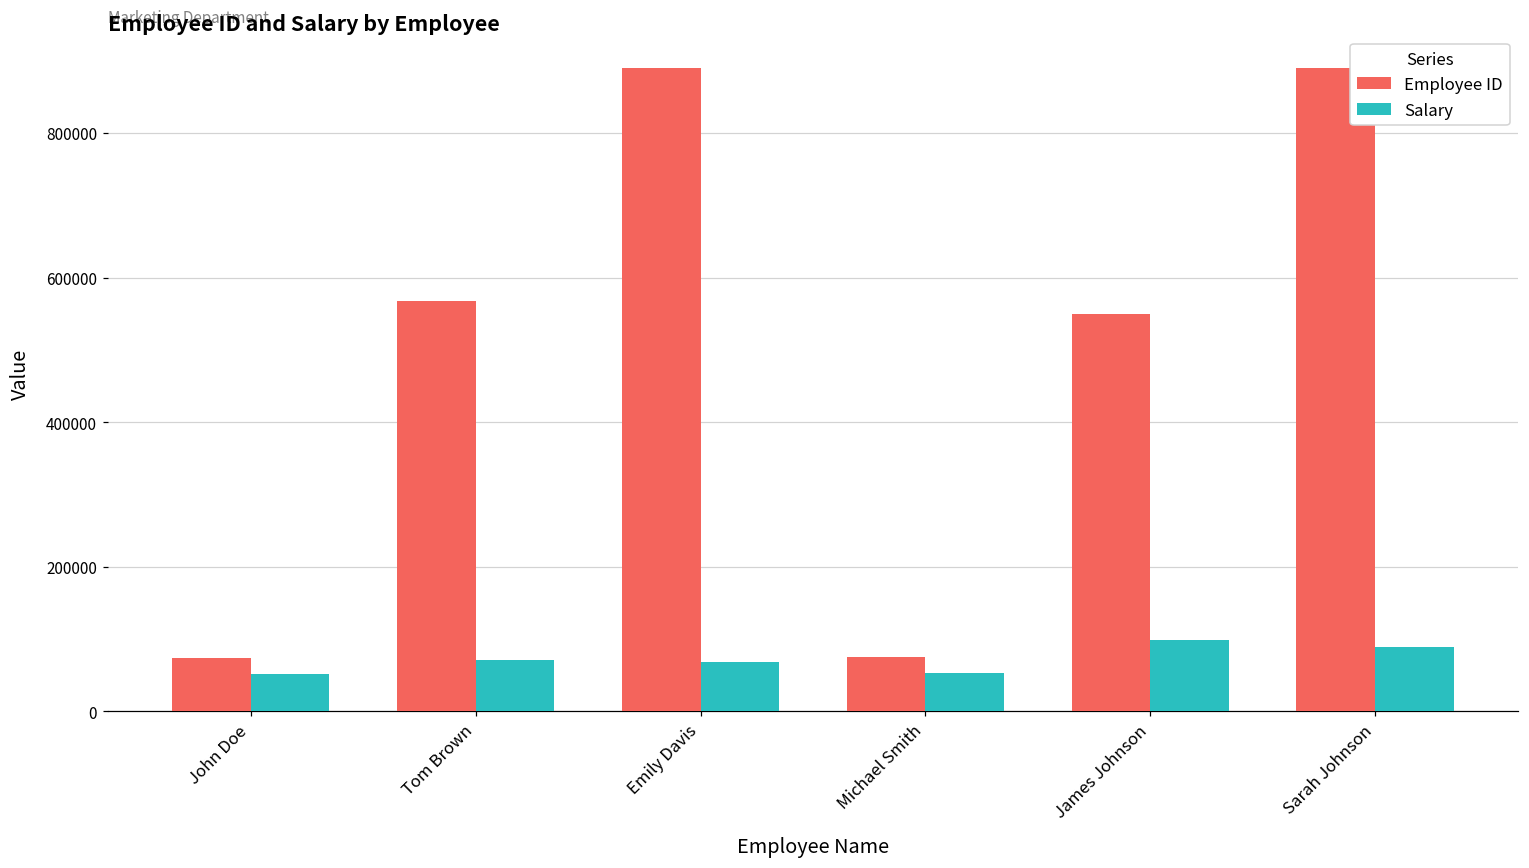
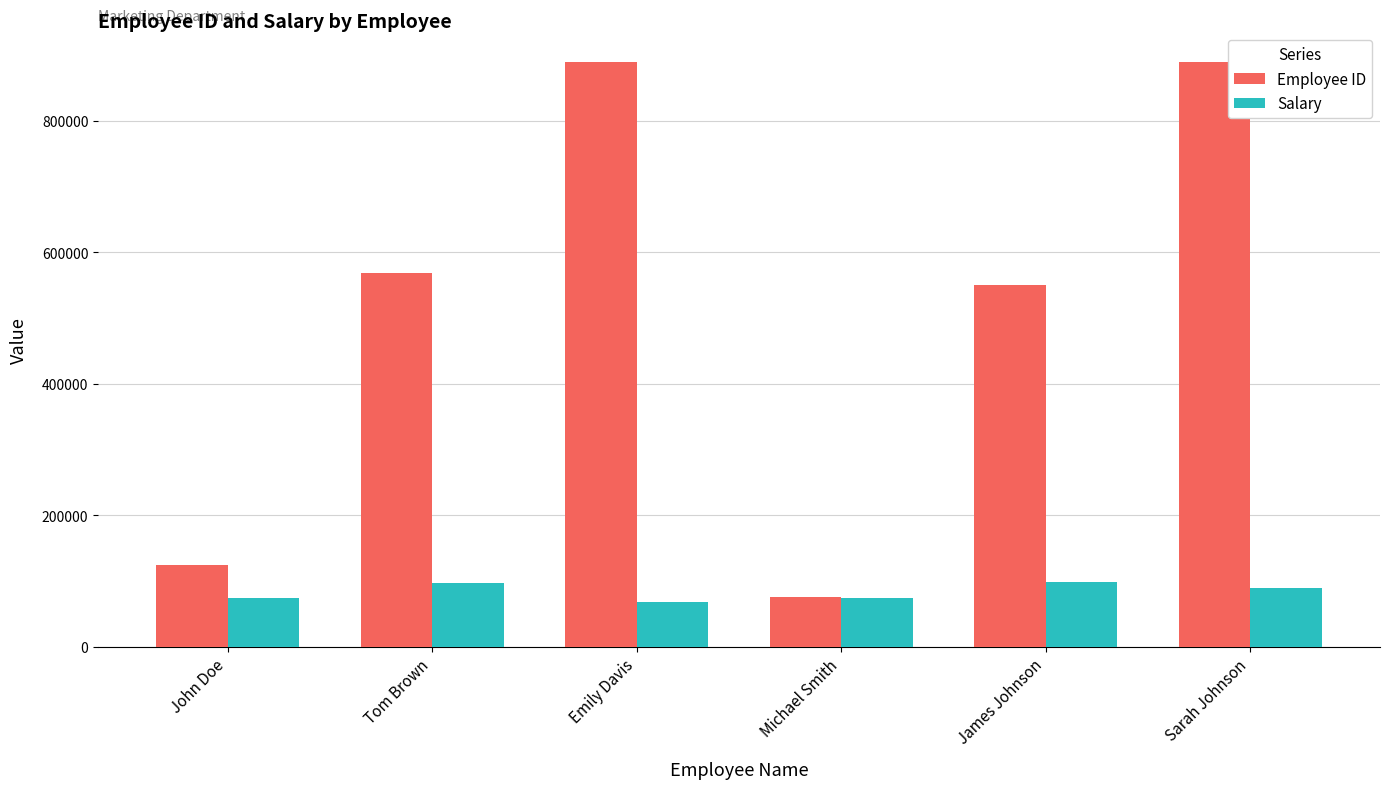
  {
    "Employee ID": {
-     "John Doe": 70000,
+     "John Doe": 120000,
      "Tom Brown": 570000,
      "Emily Davis": 890000,
      "Michael Smith": 80000,
      "James Johnson": 550000,
      "Sarah Johnson": 890000
    },
    "Salary": {
-     "John Doe": 50000,
-     "Tom Brown": 70000,
+     "John Doe": 70000,
+     "Tom Brown": 100000,
      "Emily Davis": 70000,
-     "Michael Smith": 50000,
+     "Michael Smith": 70000,
      "James Johnson": 100000,
      "Sarah Johnson": 90000
    }
  }
